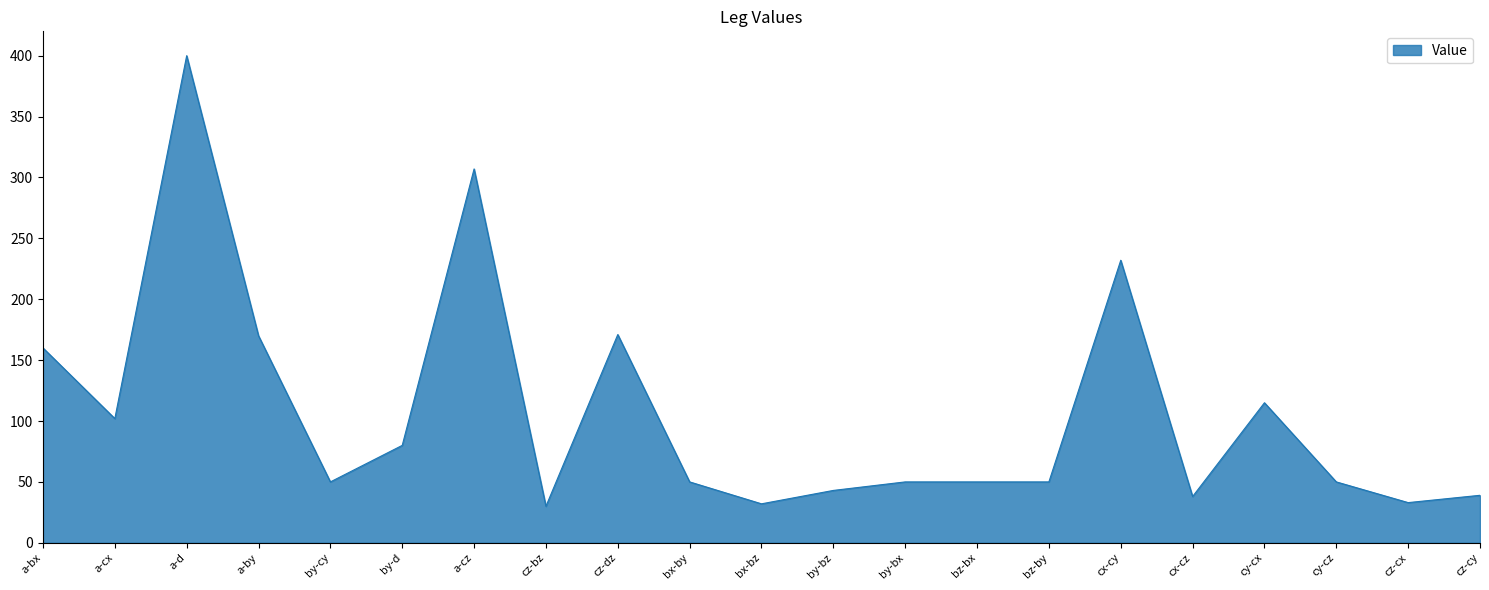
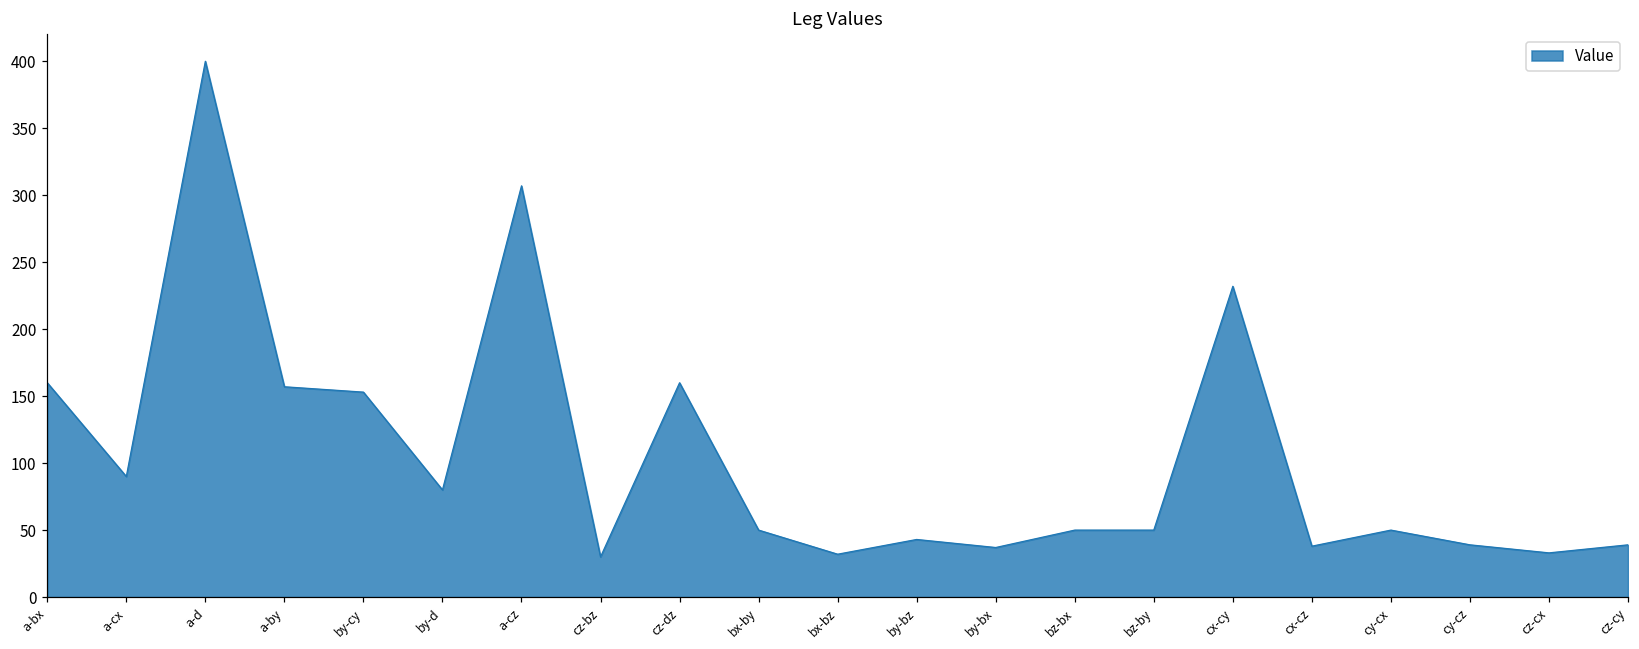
  {
    "a-bx": 160,
-   "a-cx": 102,
+   "a-cx": 90,
    "a-d": 400,
-   "a-by": 170,
-   "by-cy": 50,
+   "a-by": 157,
+   "by-cy": 153,
    "by-d": 80,
    "a-cz": 307,
    "cz-bz": 30,
-   "cz-dz": 171,
+   "cz-dz": 160,
    "bx-by": 50,
    "bx-bz": 32,
    "by-bz": 43,
-   "by-bx": 50,
+   "by-bx": 37,
    "bz-bx": 50,
    "bz-by": 50,
    "cx-cy": 232,
    "cx-cz": 38,
-   "cy-cx": 115,
-   "cy-cz": 50,
+   "cy-cx": 50,
+   "cy-cz": 39,
    "cz-cx": 33,
    "cz-cy": 39
  }
